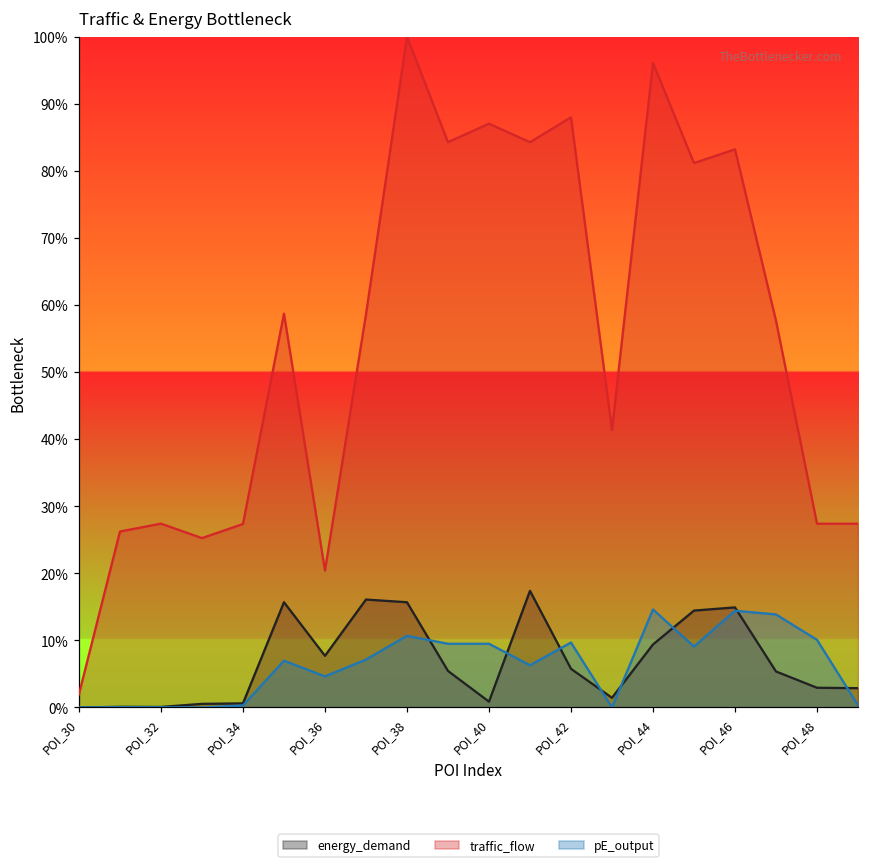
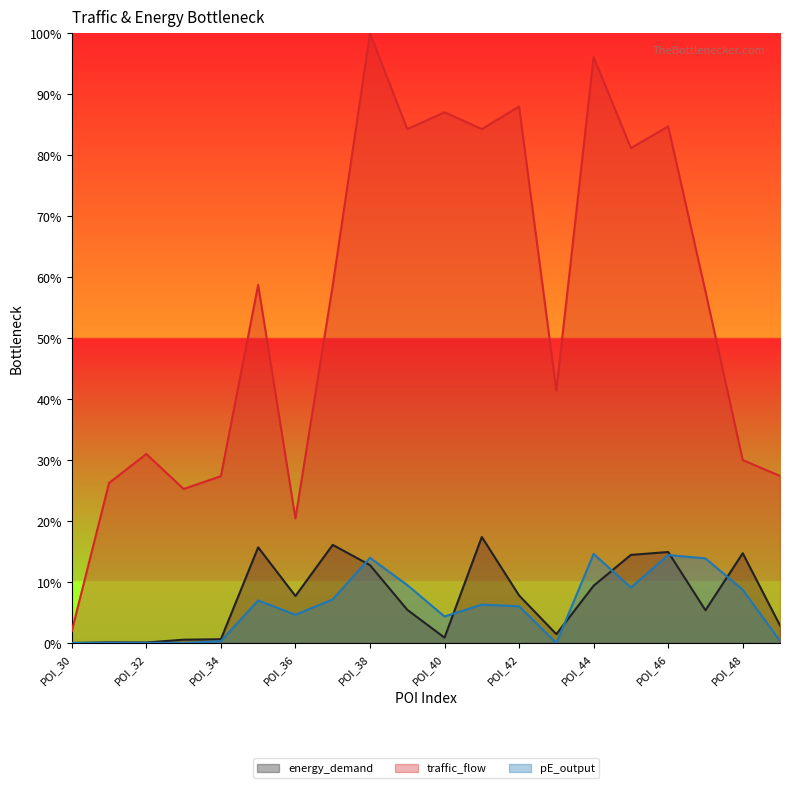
  {
    "energy_demand": {
      "POI_36": "8%",
-     "POI_38": "16%",
+     "POI_38": "13%",
      "POI_40": "1%",
-     "POI_42": "6%",
+     "POI_42": "8%",
      "POI_44": "9%",
      "POI_46": "15%",
-     "POI_48": "3%"
+     "POI_48": "15%"
    },
    "traffic_flow": {
      "POI_30": "2%",
-     "POI_32": "27%",
+     "POI_32": "31%",
      "POI_34": "27%",
      "POI_36": "20%",
      "POI_38": "100%",
      "POI_40": "87%",
      "POI_42": "88%",
      "POI_44": "96%",
-     "POI_46": "83%",
-     "POI_48": "27%"
+     "POI_46": "85%",
+     "POI_48": "30%"
    },
    "pE_output": {
      "POI_36": "5%",
-     "POI_38": "11%",
-     "POI_40": "10%",
-     "POI_42": "10%",
+     "POI_38": "14%",
+     "POI_40": "4%",
+     "POI_42": "6%",
      "POI_44": "15%",
      "POI_46": "14%",
-     "POI_48": "10%"
+     "POI_48": "9%"
    }
  }
